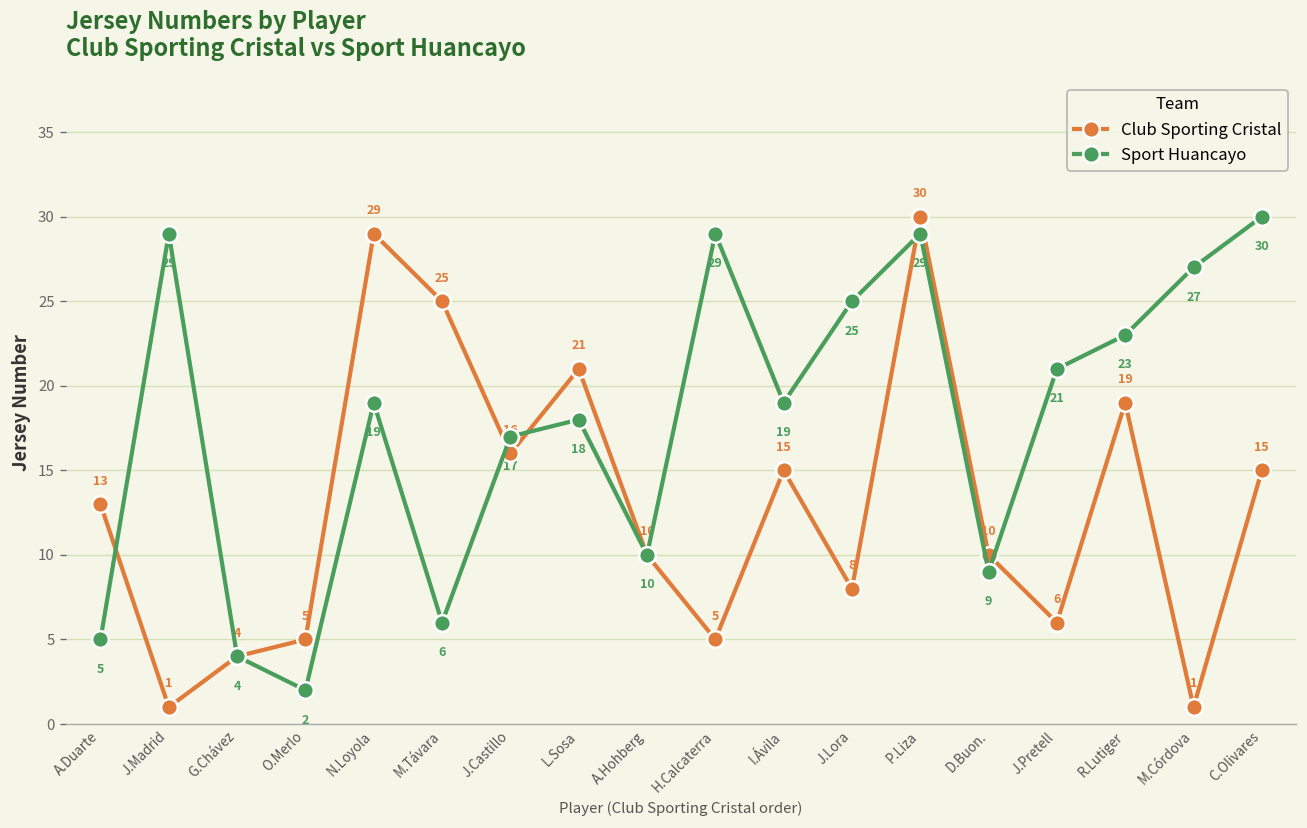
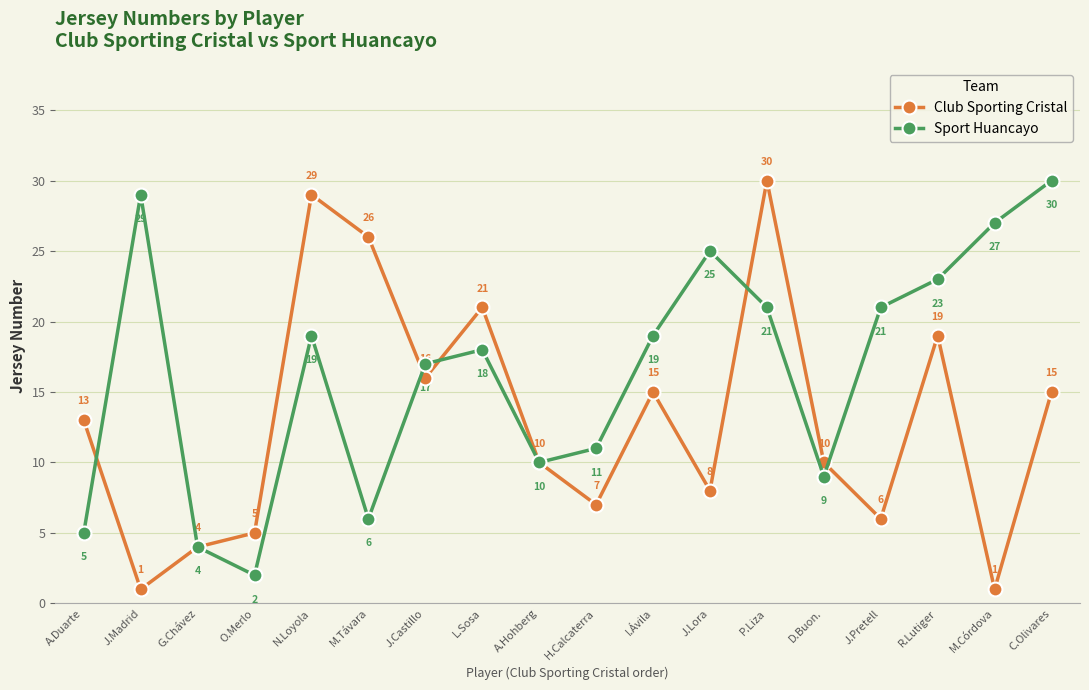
  {
    "Club Sporting Cristal": {
      "A.Duarte": 13,
      "J.Madrid": 1,
      "O.Merlo": 5,
      "N.Loyola": 29,
-     "M.Távara": 25,
+     "M.Távara": 26,
      "L.Sosa": 21,
-     "H.Calcaterra": 5,
+     "H.Calcaterra": 7,
      "I.Ávila": 15,
      "J.Lora": 8,
      "P.Liza": 30,
      "D.Buon.": 10,
      "J.Pretell": 6,
      "R.Lutiger": 19,
      "M.Córdova": 1,
      "C.Olivares": 15
    },
    "Sport Huancayo": {
      "A.Duarte": 5,
      "O.Merlo": 2,
      "N.Loyola": 19,
      "M.Távara": 6,
      "J.Castillo": 17,
      "L.Sosa": 18,
-     "H.Calcaterra": 29,
+     "H.Calcaterra": 11,
      "I.Ávila": 19,
      "J.Lora": 25,
-     "P.Liza": 29,
+     "P.Liza": 21,
      "D.Buon.": 9,
      "J.Pretell": 21,
      "R.Lutiger": 23,
      "M.Córdova": 27,
      "C.Olivares": 30
    }
  }
